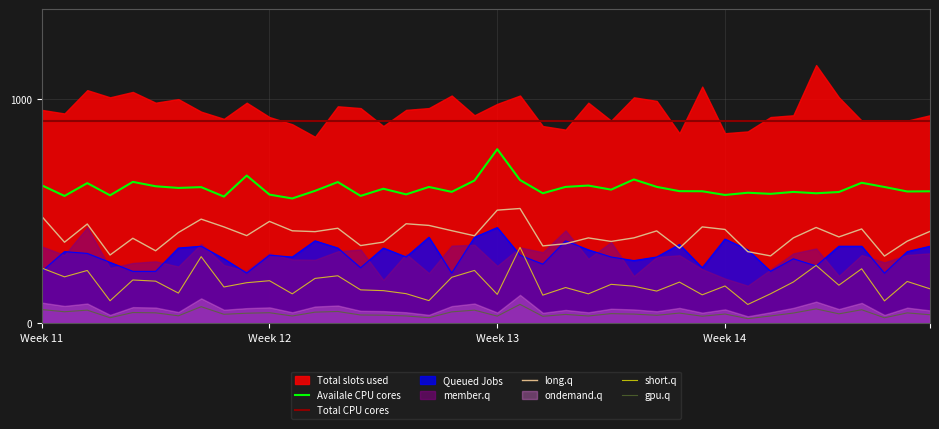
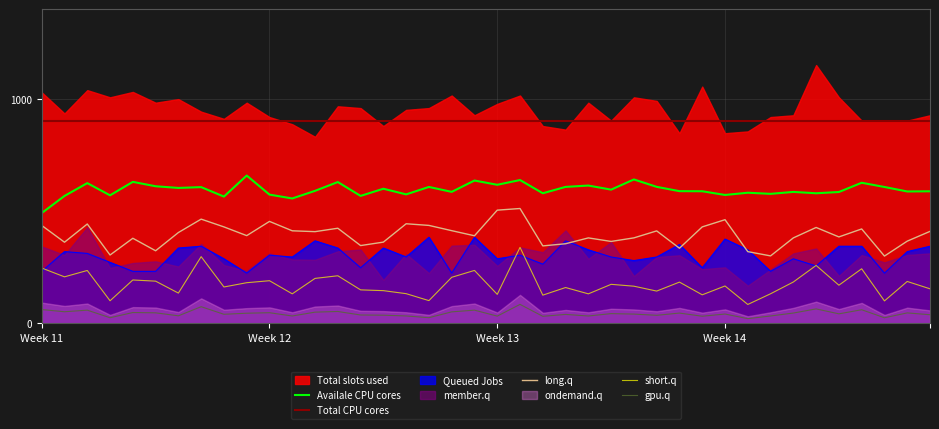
  {
    "Availale CPU cores": {
-     "Week 11": 620,
+     "Week 11": 490,
      "Week 12": 570,
-     "Week 13": 780,
+     "Week 13": 620,
      "Week 14": 570
    },
    "Total slots used": {
-     "Week 11": 950,
+     "Week 11": 1030,
      "Week 12": 920,
      "Week 13": 980,
      "Week 14": 850
    },
    "Queued Jobs": {
      "Week 11": 230,
-     "Week 13": 430,
+     "Week 13": 290,
      "Week 14": 380
    },
    "member.q": {
      "Week 11": 340,
      "Week 13": 260,
-     "Week 14": 200
+     "Week 14": 250
    },
    "long.q": {
-     "Week 11": 480,
+     "Week 11": 440,
      "Week 12": 450,
      "Week 13": 500,
-     "Week 14": 420
+     "Week 14": 460
    },
    "ondemand.q": {
      "Week 11": 90,
      "Week 12": 70,
      "Week 13": 50,
      "Week 14": 60
    },
    "short.q": {
      "Week 11": 250,
      "Week 12": 190,
      "Week 13": 130,
      "Week 14": 170
    },
    "gpu.q": {
      "Week 11": 60,
      "Week 12": 50,
      "Week 13": 30,
      "Week 14": 40
    }
  }
